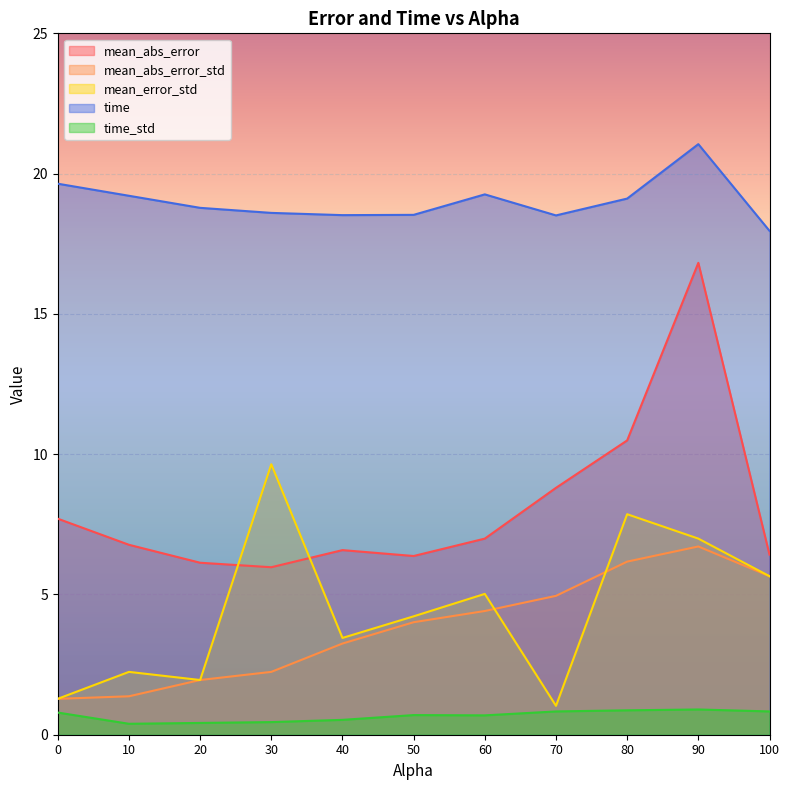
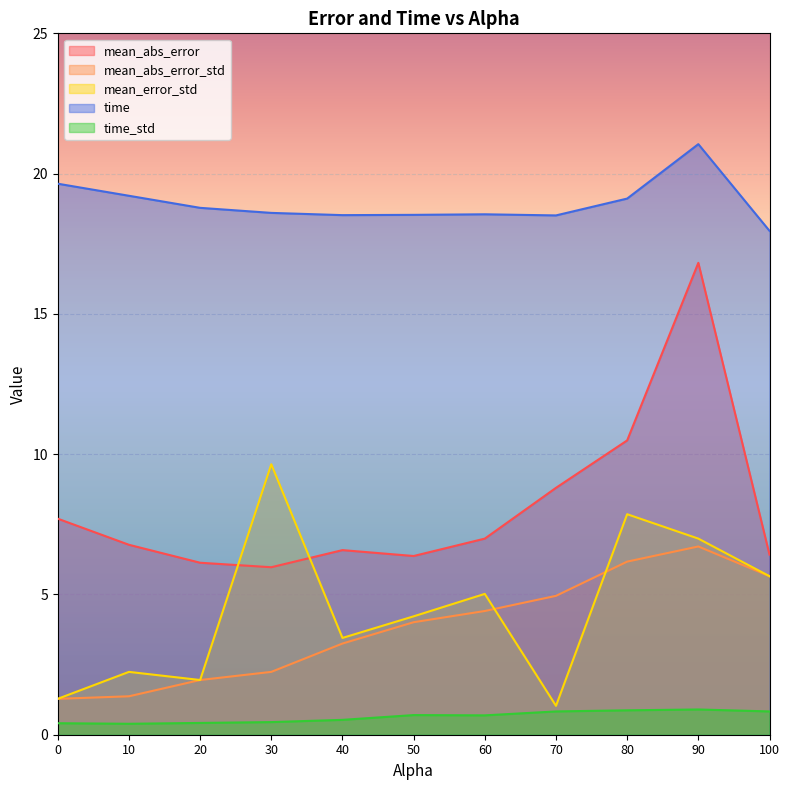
  {
    "mean_error_std": {
      "10": 2.2,
      "30": 9.6,
      "40": 3.5,
      "50": 4.2,
      "60": 5.0,
      "70": 1.0,
      "80": 7.9,
      "90": 7.0
    },
    "time": {
      "0": 19.6,
      "10": 19.2,
      "20": 18.8,
      "30": 18.6,
      "40": 18.5,
      "50": 18.5,
-     "60": 19.3,
+     "60": 18.6,
      "70": 18.5,
      "80": 19.1,
      "90": 21.1,
      "100": 18.0
    },
    "time_std": {
-     "0": 0.8,
+     "0": 0.4,
      "10": 0.4,
      "20": 0.4,
      "30": 0.5,
      "40": 0.5,
      "50": 0.7,
      "60": 0.7,
      "70": 0.8,
      "80": 0.9,
      "90": 0.9,
      "100": 0.8
    }
  }
